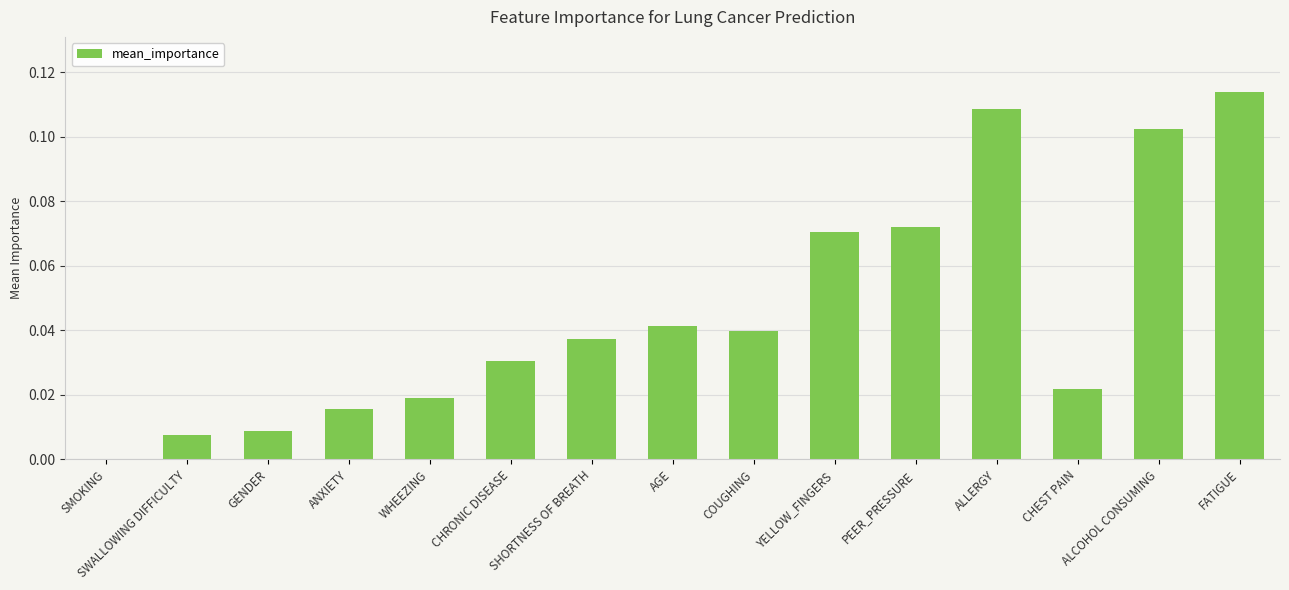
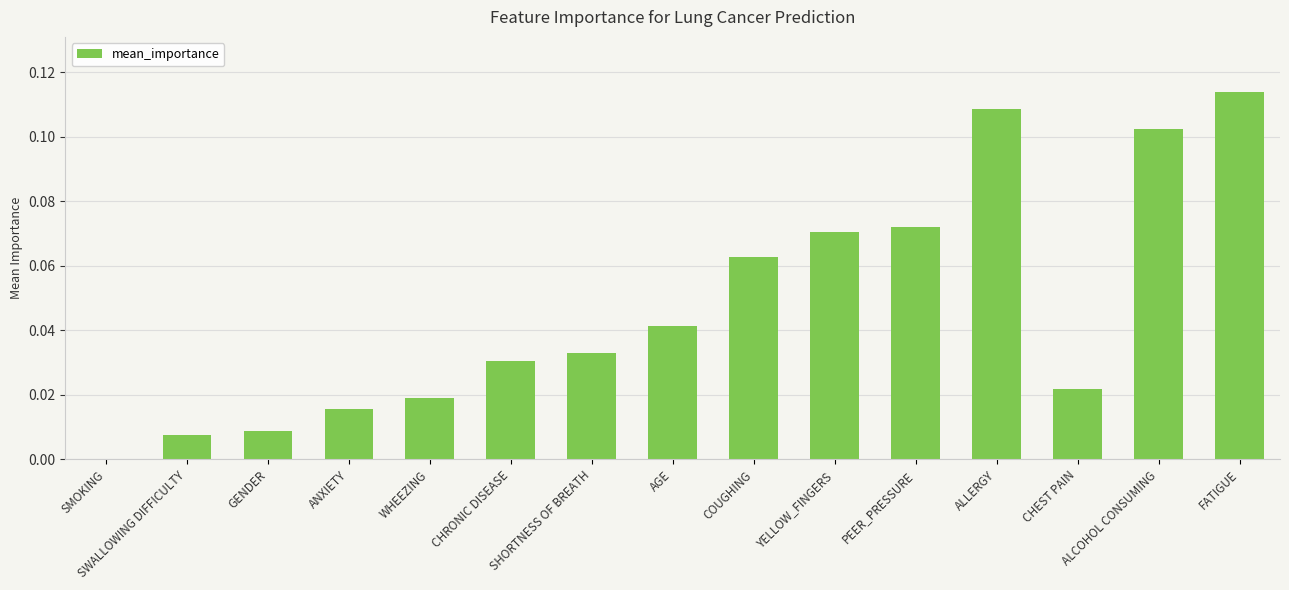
  {
    "SMOKING": 0.000,
    "SWALLOWING DIFFICULTY": 0.008,
    "GENDER": 0.009,
    "ANXIETY": 0.015,
    "WHEEZING": 0.019,
    "CHRONIC DISEASE": 0.030,
-   "SHORTNESS OF BREATH": 0.037,
+   "SHORTNESS OF BREATH": 0.033,
    "AGE": 0.041,
-   "COUGHING": 0.040,
+   "COUGHING": 0.063,
    "YELLOW_FINGERS": 0.071,
    "PEER_PRESSURE": 0.072,
    "ALLERGY": 0.109,
    "CHEST PAIN": 0.022,
    "ALCOHOL CONSUMING": 0.102,
    "FATIGUE": 0.114
  }
